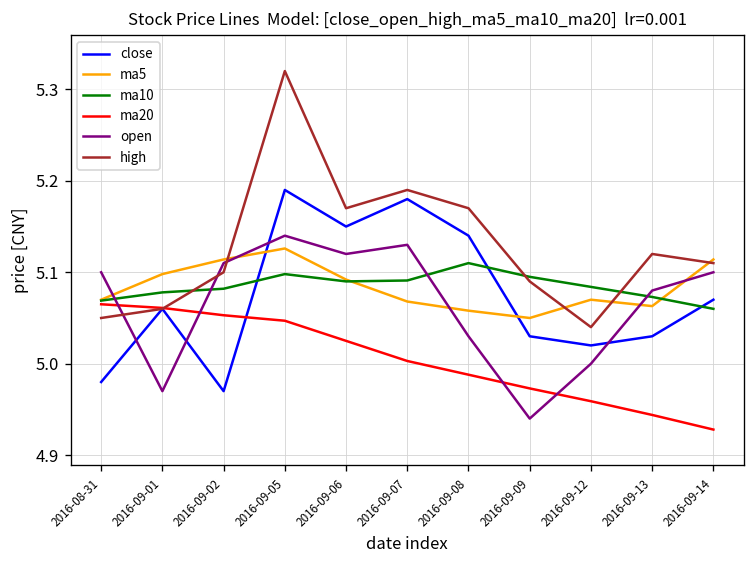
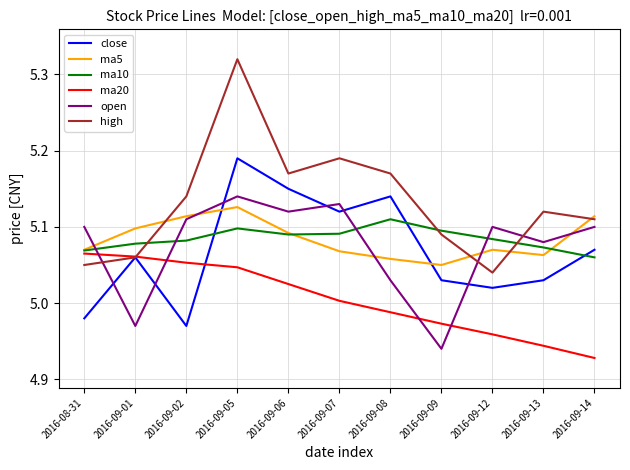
  {
    "close": {
      "2016-08-31": 4.98,
      "2016-09-02": 4.97,
      "2016-09-05": 5.19,
      "2016-09-06": 5.15,
-     "2016-09-07": 5.18,
+     "2016-09-07": 5.12,
      "2016-09-08": 5.14,
      "2016-09-09": 5.03,
      "2016-09-12": 5.02,
      "2016-09-13": 5.03,
      "2016-09-14": 5.07
    },
    "ma5": {
      "2016-09-01": 5.10,
      "2016-09-02": 5.11,
      "2016-09-05": 5.13,
      "2016-09-07": 5.07,
      "2016-09-08": 5.06,
      "2016-09-09": 5.05,
      "2016-09-12": 5.07,
      "2016-09-13": 5.06,
      "2016-09-14": 5.11
    },
    "ma10": {
      "2016-09-01": 5.08,
      "2016-09-02": 5.08,
      "2016-09-05": 5.10,
      "2016-09-07": 5.09,
      "2016-09-08": 5.11,
      "2016-09-09": 5.10,
      "2016-09-12": 5.08,
      "2016-09-13": 5.07,
      "2016-09-14": 5.06
    },
    "ma20": {
      "2016-08-31": 5.07,
      "2016-09-02": 5.05,
      "2016-09-05": 5.05,
      "2016-09-06": 5.03,
      "2016-09-07": 5.00,
      "2016-09-08": 4.99,
      "2016-09-09": 4.97,
      "2016-09-12": 4.96,
      "2016-09-13": 4.94,
      "2016-09-14": 4.93
    },
    "open": {
      "2016-08-31": 5.1,
      "2016-09-01": 4.97,
      "2016-09-02": 5.11,
      "2016-09-05": 5.14,
      "2016-09-06": 5.12,
      "2016-09-07": 5.13,
      "2016-09-08": 5.03,
      "2016-09-09": 4.94,
-     "2016-09-12": 5.0,
+     "2016-09-12": 5.1,
      "2016-09-13": 5.08,
      "2016-09-14": 5.1
    },
    "high": {
      "2016-08-31": 5.05,
-     "2016-09-02": 5.10,
+     "2016-09-02": 5.14,
      "2016-09-05": 5.32,
      "2016-09-06": 5.17,
      "2016-09-07": 5.19,
      "2016-09-08": 5.17,
      "2016-09-09": 5.09,
      "2016-09-12": 5.04,
      "2016-09-13": 5.12,
      "2016-09-14": 5.11
    }
  }
